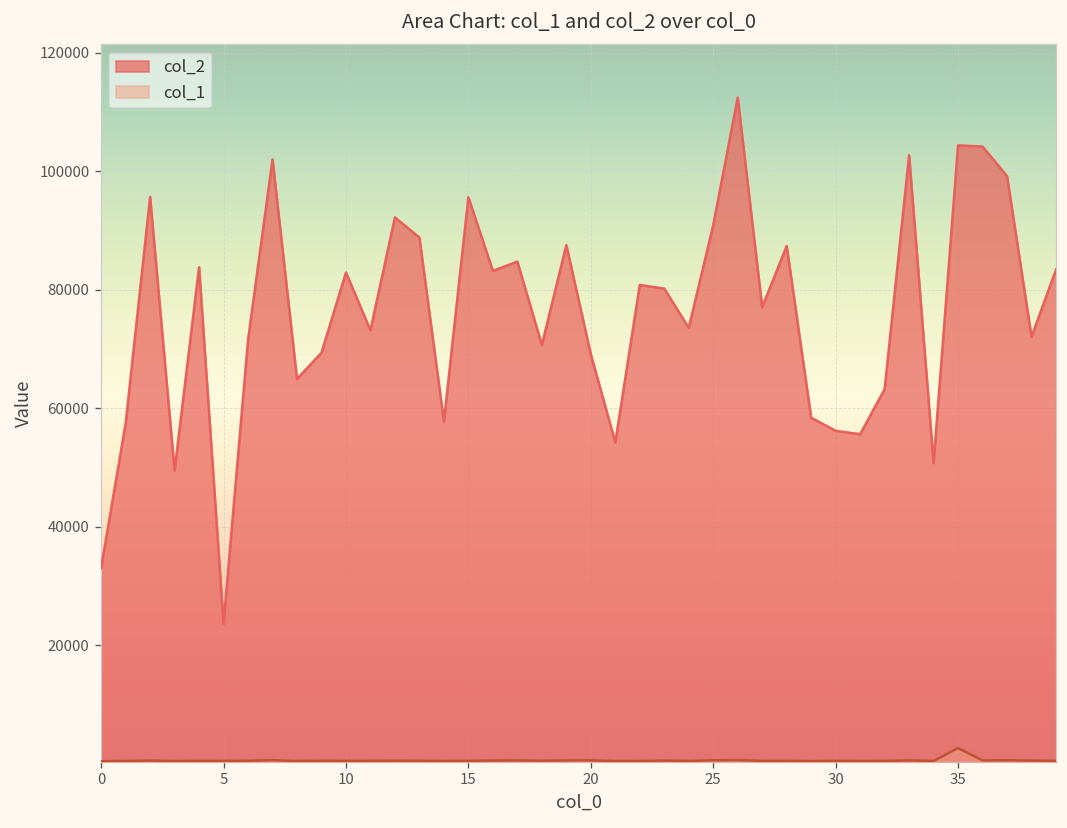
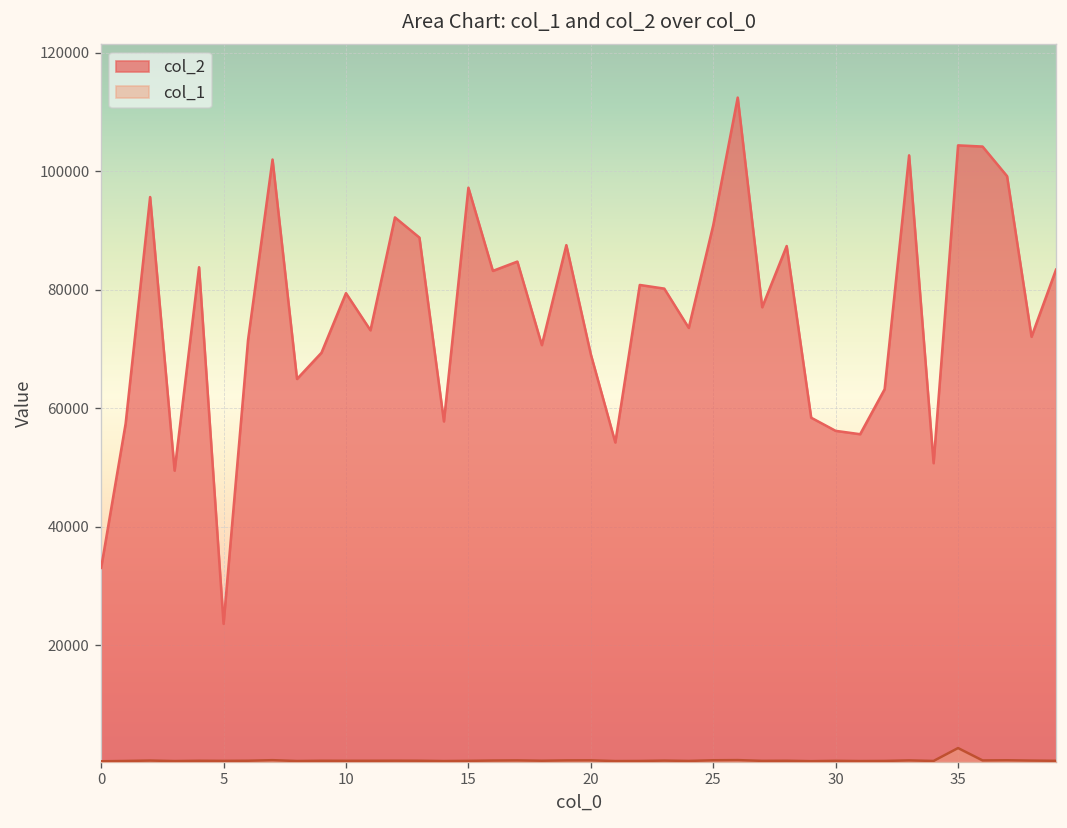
  {
    "col_2": {
      "0": 33000,
      "5": 24000,
-     "10": 83000,
-     "15": 96000,
+     "10": 79000,
+     "15": 97000,
      "20": 69000,
      "25": 91000,
      "30": 56000,
      "35": 104000
    },
    "col_1": {
      "0": 0,
      "5": 1000,
      "10": 1000,
      "15": 1000,
      "20": 1000,
      "25": 1000,
      "30": 1000,
      "35": 3000
    }
  }
